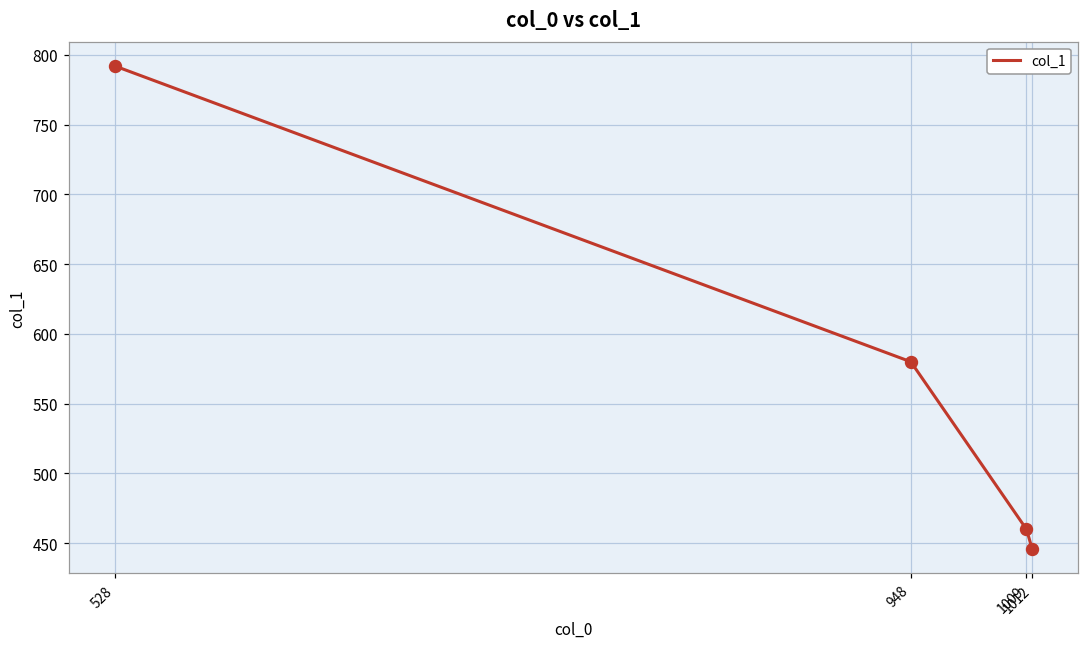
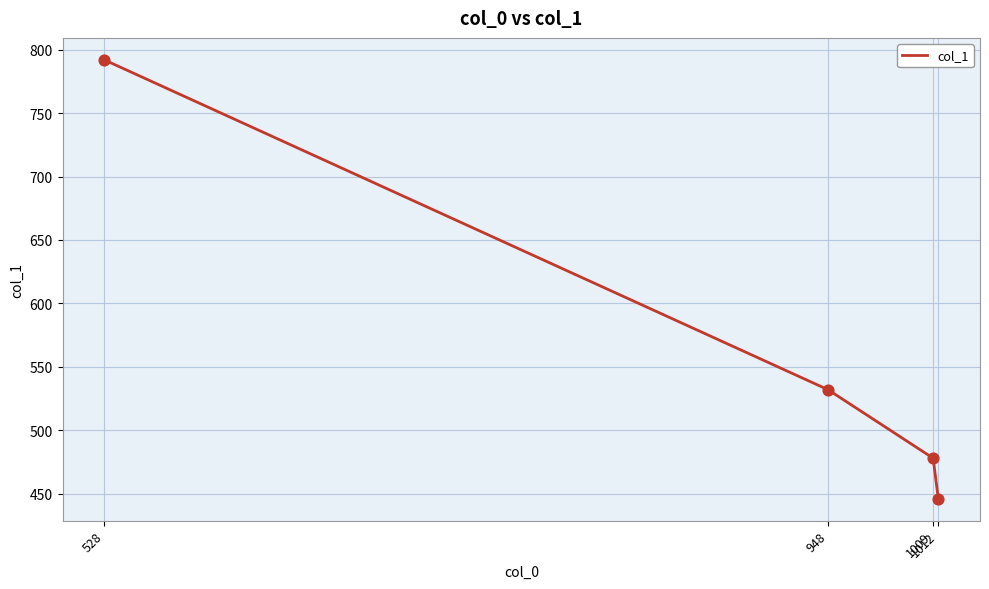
  {
    "528": 792,
-   "948": 580,
-   "1009": 460,
+   "948": 532,
+   "1009": 478,
    "1012": 446
  }
